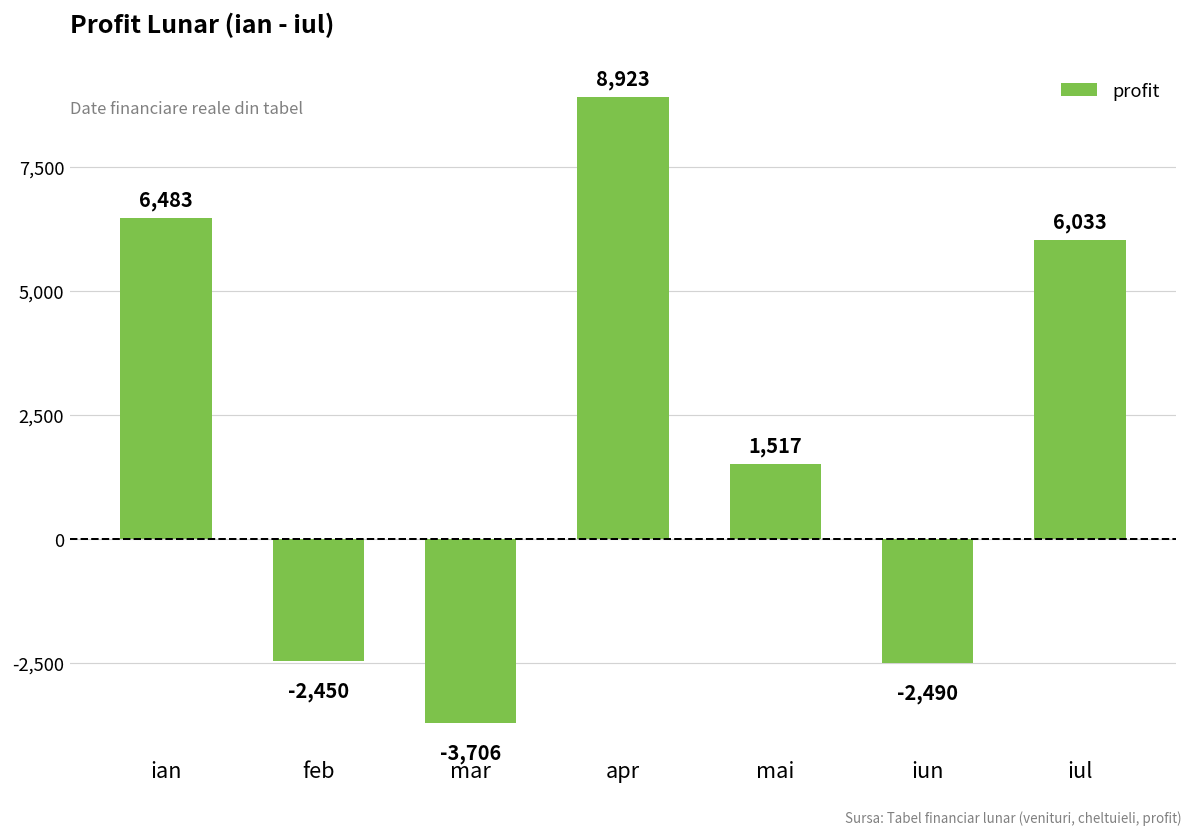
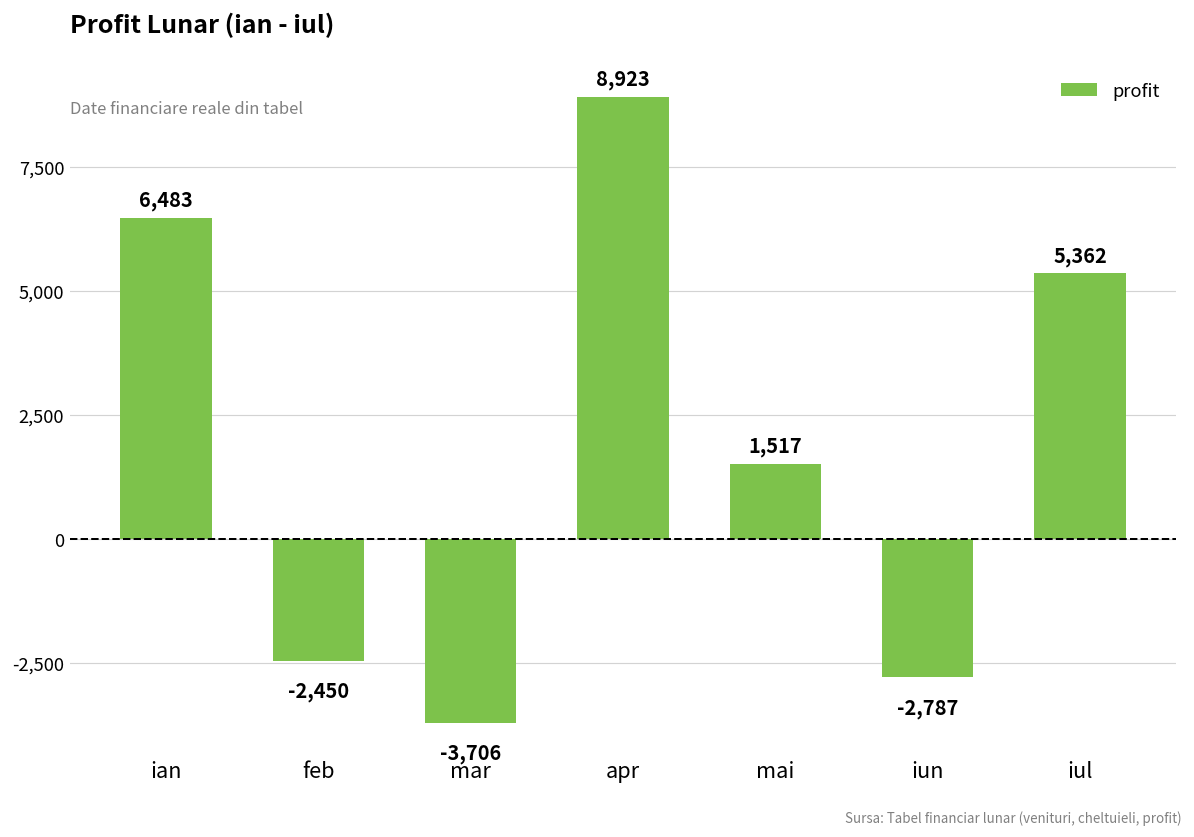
  {
    "ian": "6,483",
    "feb": "-2,450",
    "mar": "-3,706",
    "apr": "8,923",
    "mai": "1,517",
-   "iun": "-2,490",
-   "iul": "6,033"
+   "iun": "-2,787",
+   "iul": "5,362"
  }
